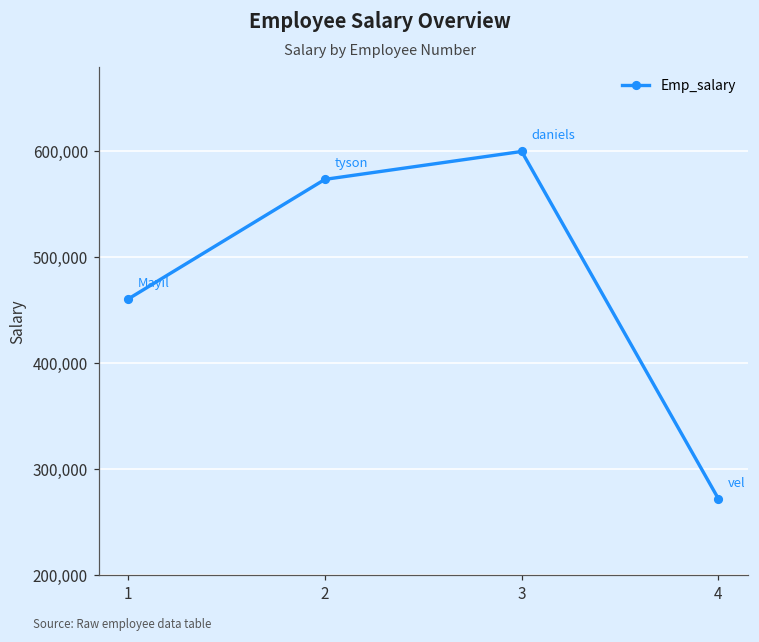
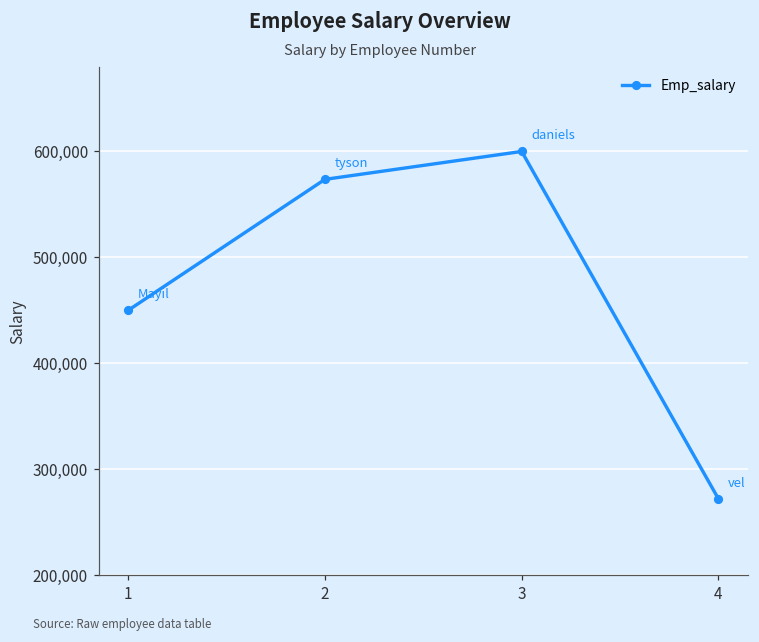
  {
-   "1": "460,000",
+   "1": "450,000",
    "2": "570,000",
    "3": "600,000",
    "4": "270,000"
  }
